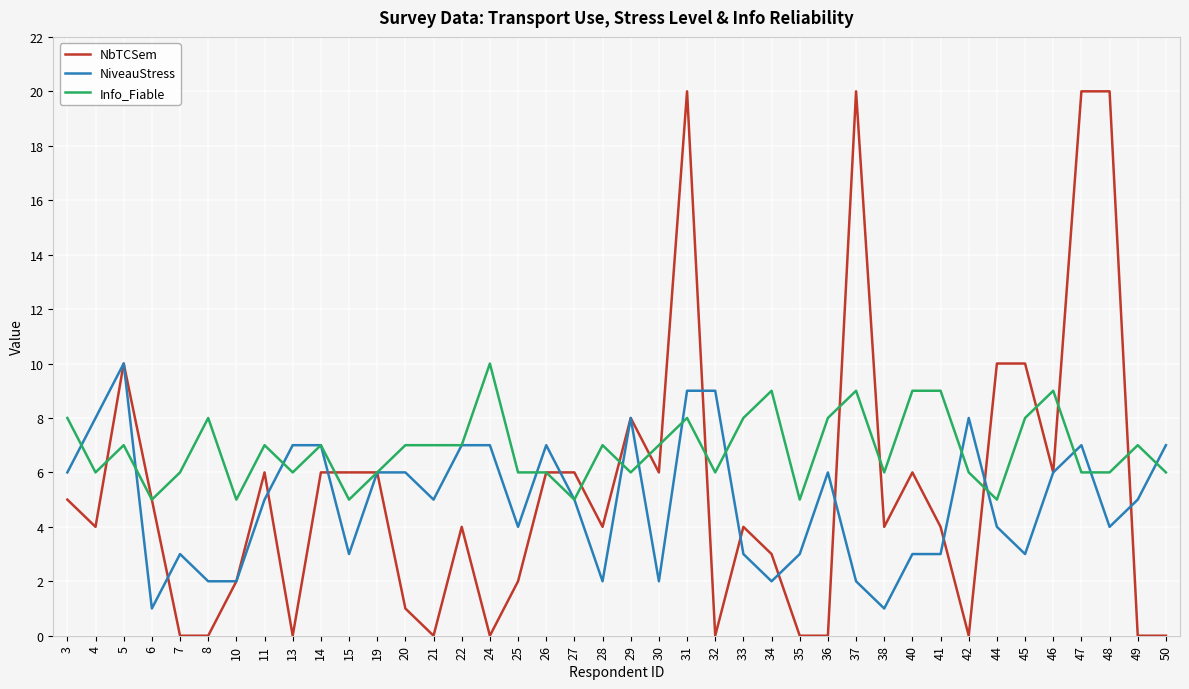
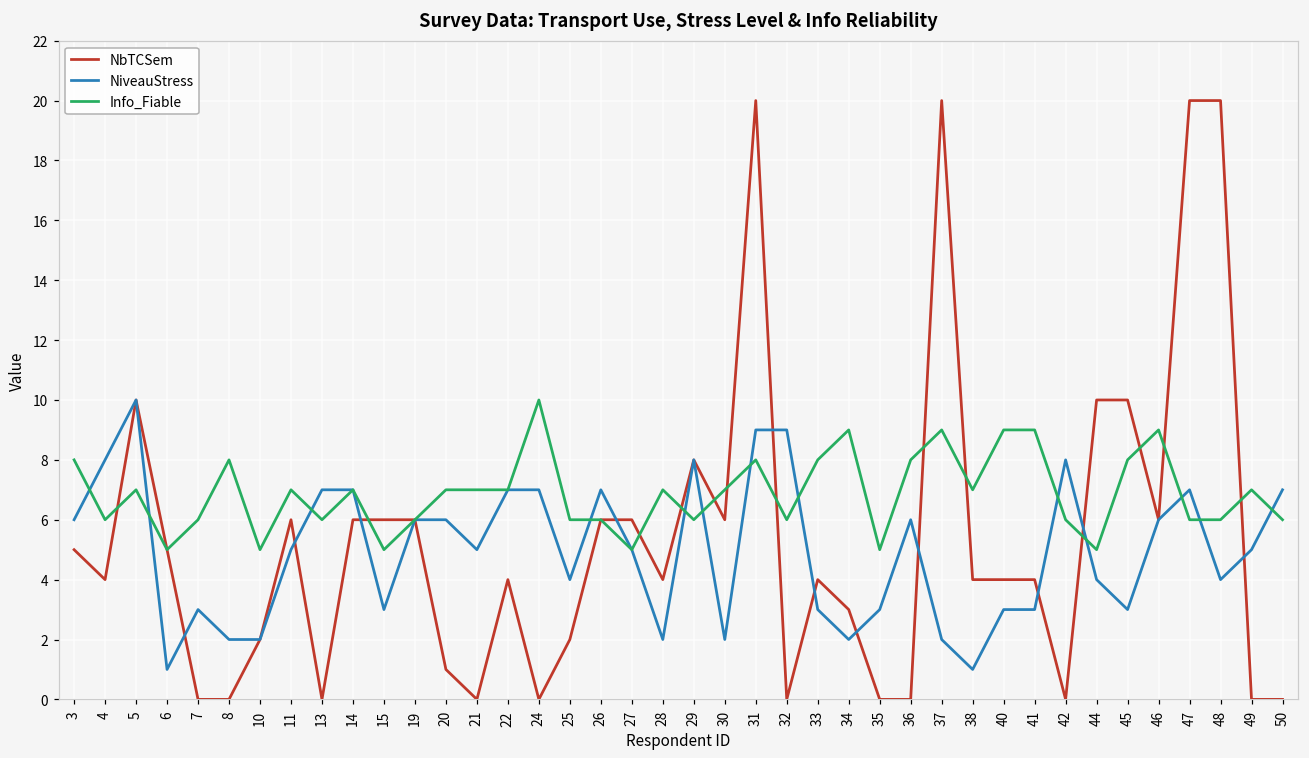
  {
    "NbTCSem": {
      "3": 5,
      "4": 4,
      "7": 0,
      "8": 0,
      "11": 6,
      "13": 0,
      "14": 6,
      "15": 6,
      "20": 1,
      "21": 0,
      "22": 4,
      "24": 0,
      "25": 2,
      "27": 6,
      "28": 4,
      "30": 6,
      "31": 20,
      "32": 0,
      "33": 4,
      "34": 3,
      "35": 0,
      "36": 0,
      "37": 20,
      "38": 4,
-     "40": 6,
+     "40": 4,
      "41": 4,
      "42": 0,
      "44": 10,
      "45": 10,
      "47": 20,
      "48": 20,
      "49": 0,
      "50": 0
    },
    "NiveauStress": {
      "3": 6,
      "4": 8,
      "6": 1,
      "7": 3,
      "8": 2,
      "11": 5,
      "13": 7,
      "15": 3,
      "20": 6,
      "21": 5,
      "24": 7,
      "25": 4,
      "26": 7,
      "28": 2,
      "30": 2,
      "31": 9,
      "32": 9,
      "33": 3,
      "34": 2,
      "35": 3,
      "36": 6,
      "37": 2,
      "38": 1,
      "40": 3,
      "41": 3,
      "42": 8,
      "44": 4,
      "45": 3,
      "47": 7,
      "48": 4,
      "49": 5,
      "50": 7
    },
    "Info_Fiable": {
      "3": 8,
      "4": 6,
      "5": 7,
      "7": 6,
      "8": 8,
      "10": 5,
      "11": 7,
      "13": 6,
      "15": 5,
      "20": 7,
      "21": 7,
      "24": 10,
      "25": 6,
      "28": 7,
      "29": 6,
      "30": 7,
      "31": 8,
      "32": 6,
      "33": 8,
      "34": 9,
      "35": 5,
      "36": 8,
      "37": 9,
-     "38": 6,
+     "38": 7,
      "40": 9,
      "41": 9,
      "42": 6,
      "44": 5,
      "45": 8,
      "46": 9,
      "47": 6,
      "48": 6,
      "49": 7,
      "50": 6
    }
  }
